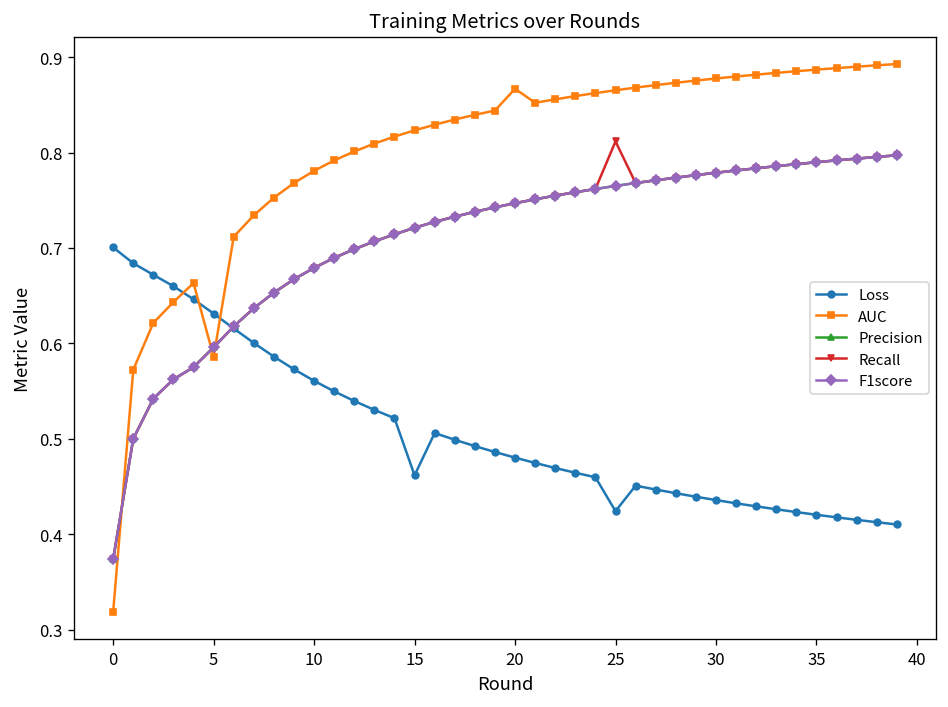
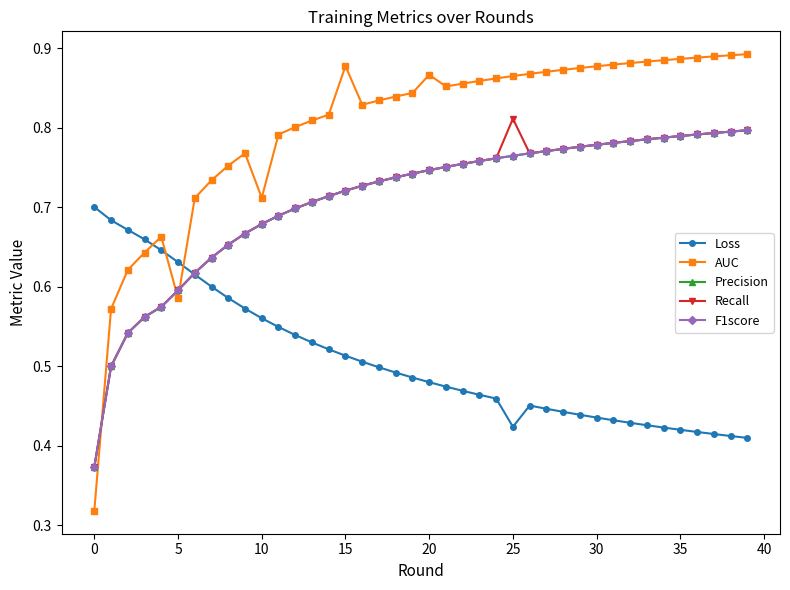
  {
    "Loss": {
      "0": 0.70,
      "5": 0.63,
      "10": 0.56,
-     "15": 0.46,
+     "15": 0.51,
      "20": 0.48,
      "25": 0.42,
      "30": 0.44,
      "35": 0.42
    },
    "AUC": {
      "0": 0.32,
      "5": 0.59,
-     "10": 0.78,
-     "15": 0.82,
+     "10": 0.71,
+     "15": 0.88,
      "20": 0.87,
      "25": 0.87,
      "30": 0.88,
      "35": 0.89
    },
    "F1score": {
      "25": 0.77
    },
    "Recall": {
      "25": 0.81
    }
  }
